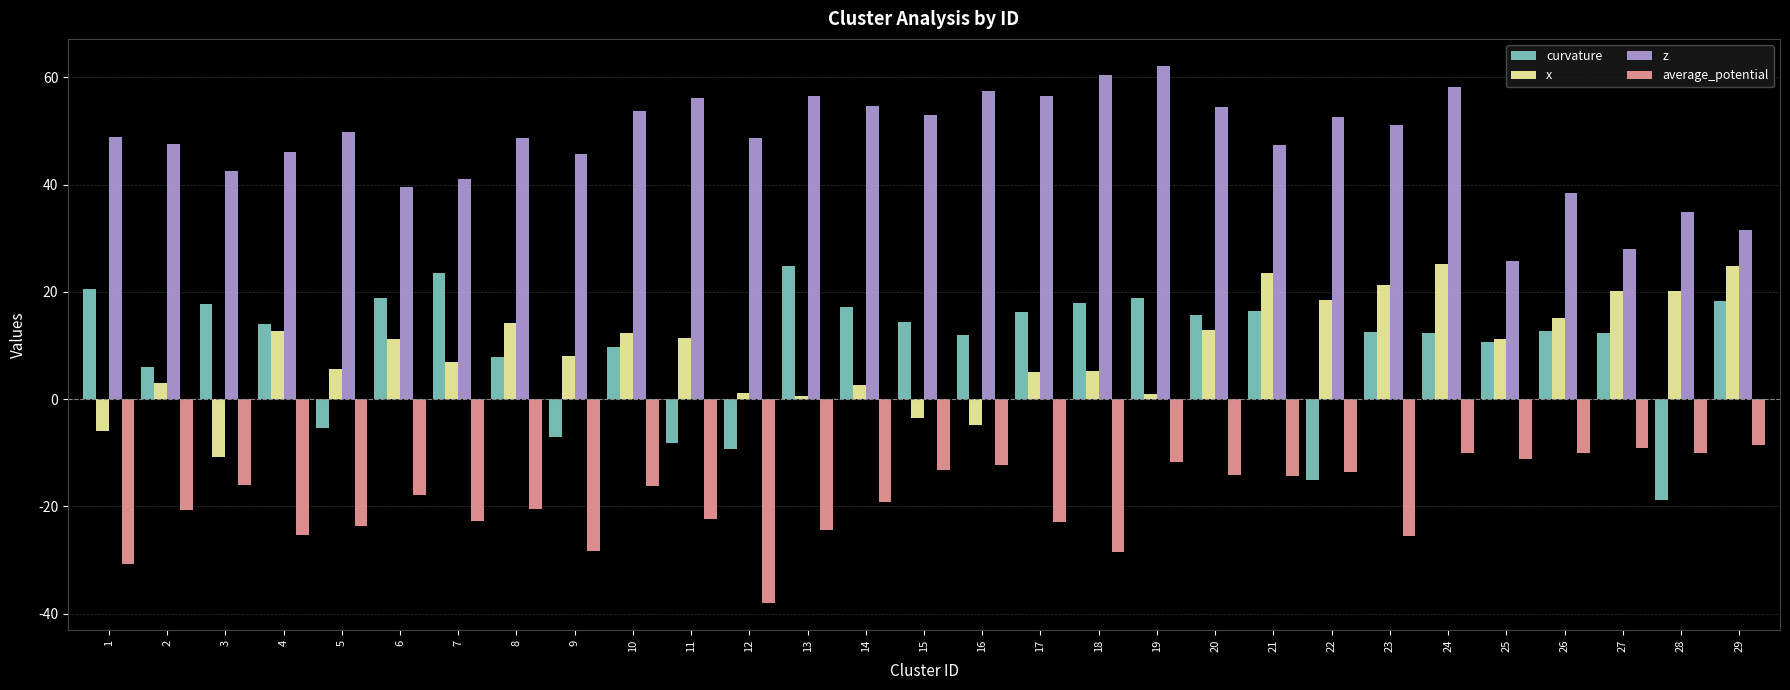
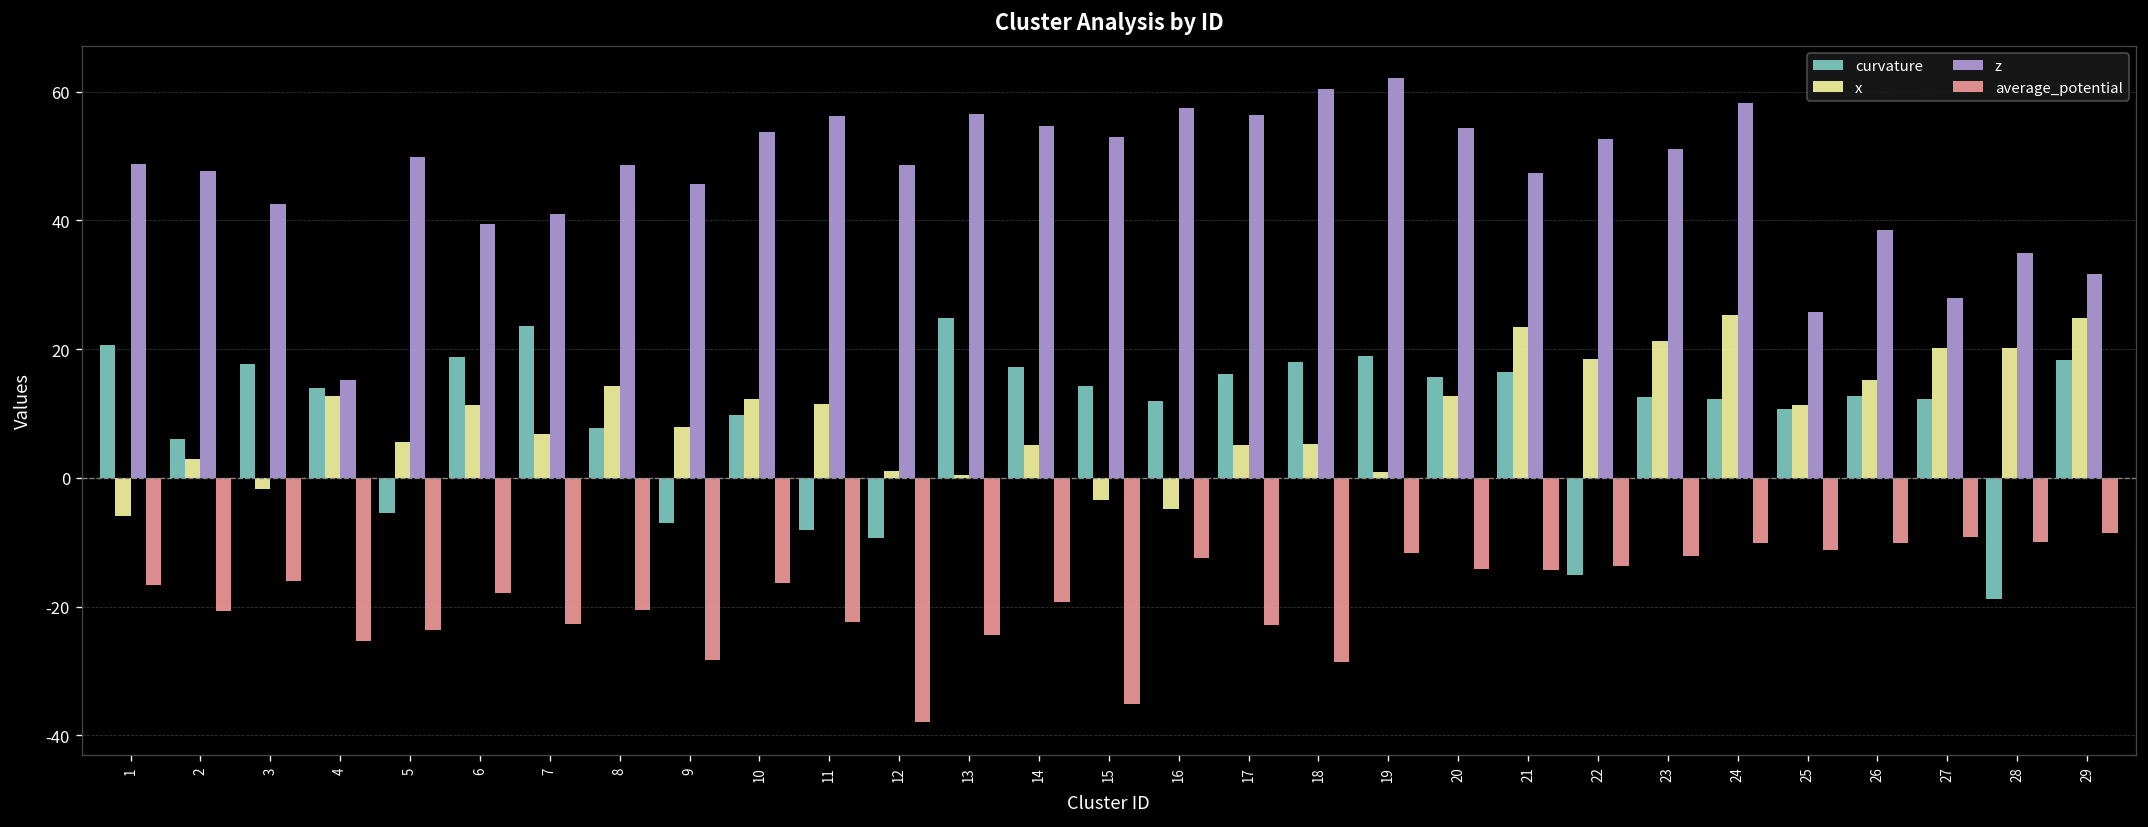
  {
    "curvature": {
      "1": 21,
      "2": 6,
      "3": 18,
      "4": 14,
      "5": -5,
      "6": 19,
      "7": 24,
      "8": 8,
      "9": -7,
      "10": 10,
      "11": -8,
      "12": -9,
      "13": 25,
      "14": 17,
      "15": 14,
      "16": 12,
      "17": 16,
      "18": 18,
      "19": 19,
      "20": 16,
      "21": 17,
      "22": -15,
      "23": 13,
      "24": 12,
      "25": 11,
      "26": 13,
      "27": 12,
      "28": -19,
      "29": 18
    },
    "x": {
      "1": -6,
      "2": 3,
-     "3": -11,
+     "3": -2,
      "4": 13,
      "5": 6,
      "6": 11,
      "7": 7,
      "8": 14,
      "9": 8,
      "10": 12,
      "11": 11,
      "12": 1,
      "13": 1,
-     "14": 3,
+     "14": 5,
      "15": -4,
      "16": -5,
      "17": 5,
      "18": 5,
      "19": 1,
      "20": 13,
      "21": 23,
      "22": 18,
      "23": 21,
      "24": 25,
      "25": 11,
      "26": 15,
      "27": 20,
      "28": 20,
      "29": 25
    },
    "z": {
      "1": 49,
      "2": 48,
      "3": 43,
-     "4": 46,
+     "4": 15,
      "5": 50,
      "6": 40,
      "7": 41,
      "8": 49,
      "9": 46,
      "10": 54,
      "11": 56,
      "12": 49,
      "13": 57,
      "14": 55,
      "15": 53,
      "16": 57,
      "17": 56,
      "18": 60,
      "19": 62,
      "20": 54,
      "21": 47,
      "22": 53,
      "23": 51,
      "24": 58,
      "25": 26,
      "26": 38,
      "27": 28,
      "28": 35,
      "29": 32
    },
    "average_potential": {
-     "1": -31,
+     "1": -17,
      "2": -21,
      "3": -16,
      "4": -25,
      "5": -24,
      "6": -18,
      "7": -23,
      "8": -20,
      "9": -28,
      "10": -16,
      "11": -22,
      "12": -38,
      "13": -24,
      "14": -19,
-     "15": -13,
+     "15": -35,
      "16": -12,
      "17": -23,
      "18": -29,
      "19": -12,
      "20": -14,
      "21": -14,
      "22": -14,
-     "23": -25,
+     "23": -12,
      "24": -10,
      "25": -11,
      "26": -10,
      "27": -9,
      "28": -10,
      "29": -9
    }
  }
